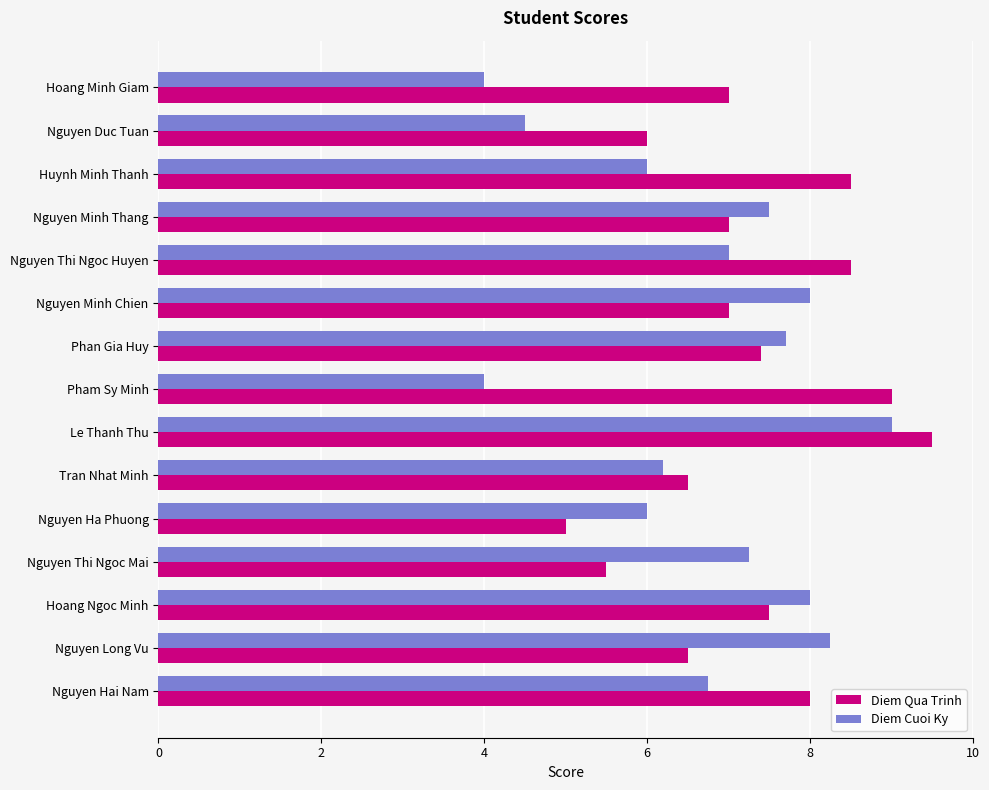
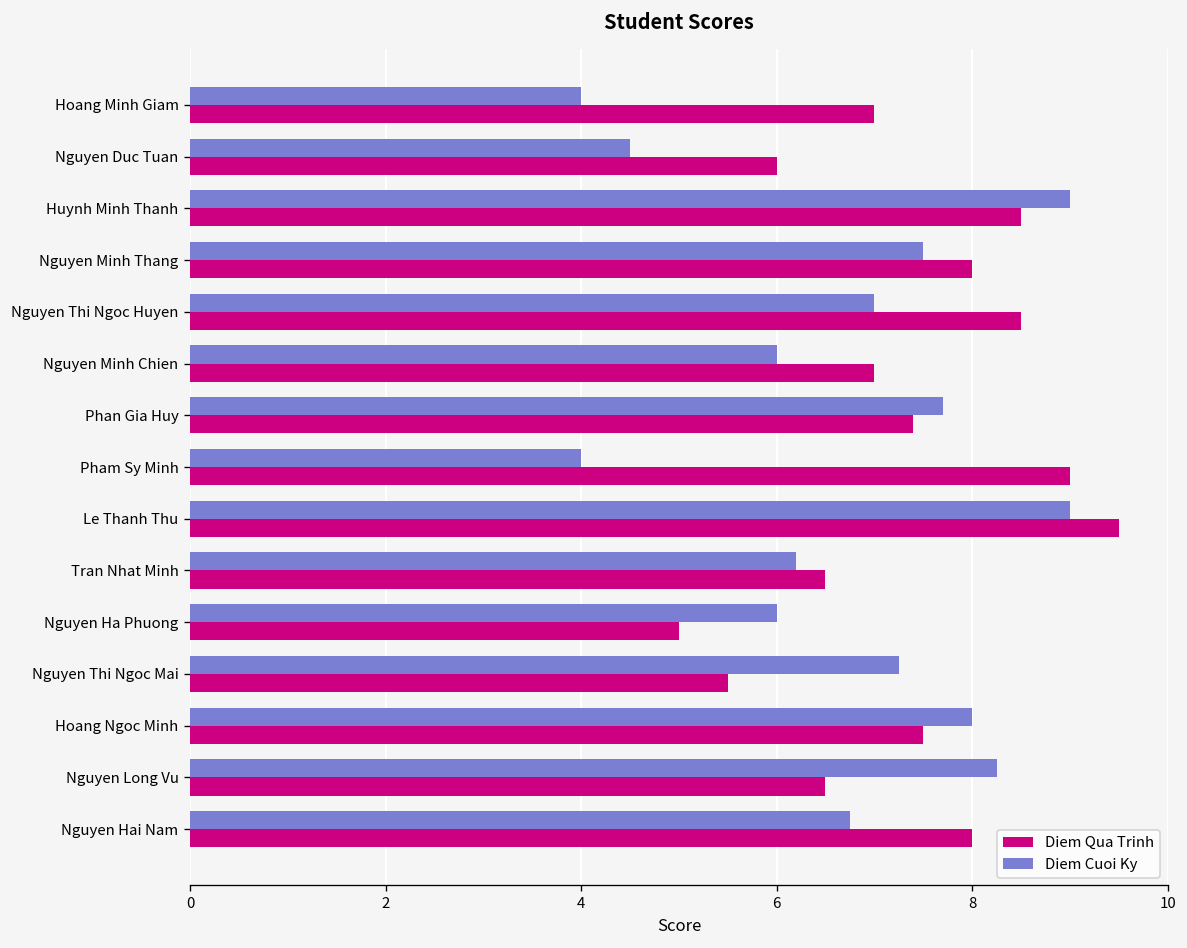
  {
    "Diem Qua Trinh": {
      "Hoang Minh Giam": 7,
      "Nguyen Duc Tuan": 6,
      "Huynh Minh Thanh": 8.5,
-     "Nguyen Minh Thang": 7,
+     "Nguyen Minh Thang": 8,
      "Nguyen Thi Ngoc Huyen": 8.5,
      "Nguyen Minh Chien": 7,
      "Phan Gia Huy": 7.4,
      "Pham Sy Minh": 9,
      "Le Thanh Thu": 9.5,
      "Tran Nhat Minh": 6.5,
      "Nguyen Ha Phuong": 5,
      "Nguyen Thi Ngoc Mai": 5.5,
      "Hoang Ngoc Minh": 7.5,
      "Nguyen Long Vu": 6.5,
      "Nguyen Hai Nam": 8
    },
    "Diem Cuoi Ky": {
      "Hoang Minh Giam": 4,
      "Nguyen Duc Tuan": 4.5,
-     "Huynh Minh Thanh": 6,
+     "Huynh Minh Thanh": 9,
      "Nguyen Minh Thang": 7.5,
      "Nguyen Thi Ngoc Huyen": 7,
-     "Nguyen Minh Chien": 8,
+     "Nguyen Minh Chien": 6,
      "Phan Gia Huy": 7.7,
      "Pham Sy Minh": 4,
      "Le Thanh Thu": 9,
      "Tran Nhat Minh": 6.2,
      "Nguyen Ha Phuong": 6,
      "Nguyen Thi Ngoc Mai": 7.3,
      "Hoang Ngoc Minh": 8,
      "Nguyen Long Vu": 8.3,
      "Nguyen Hai Nam": 6.8
    }
  }
